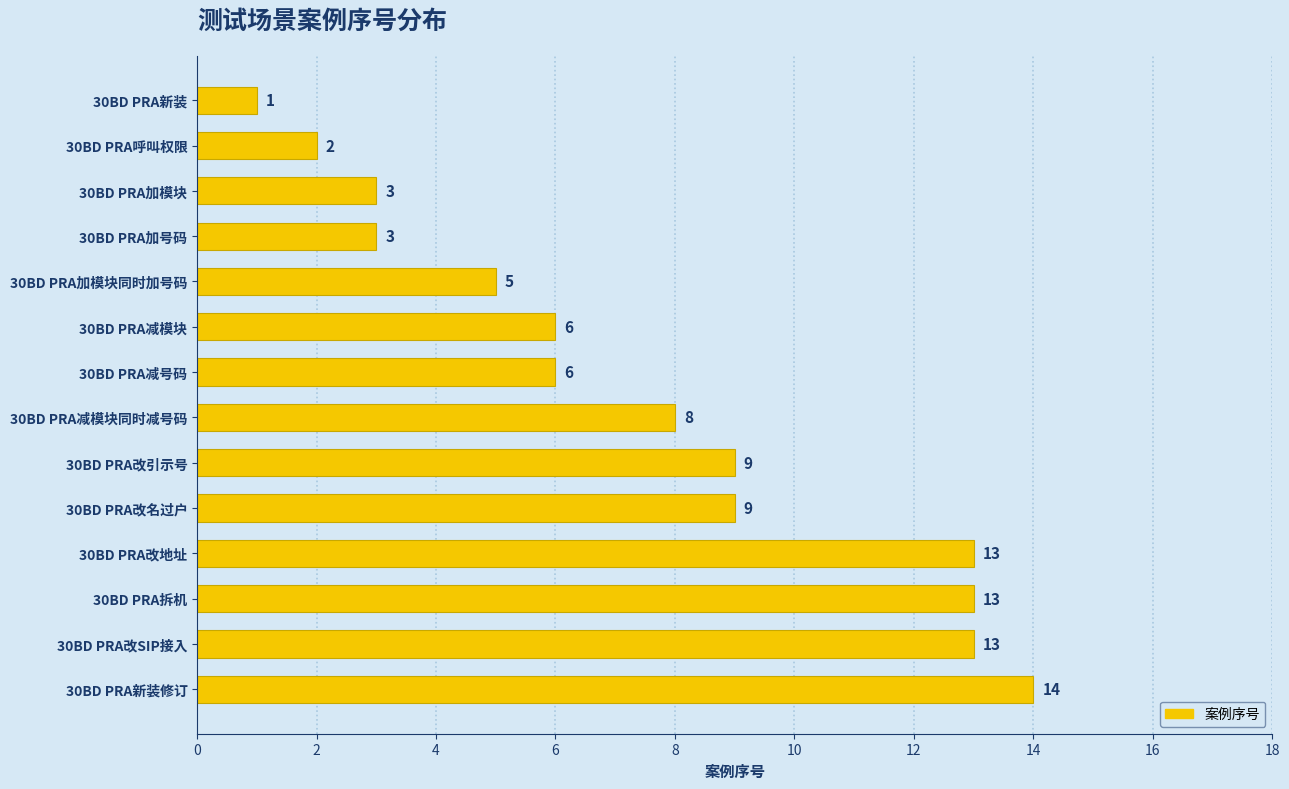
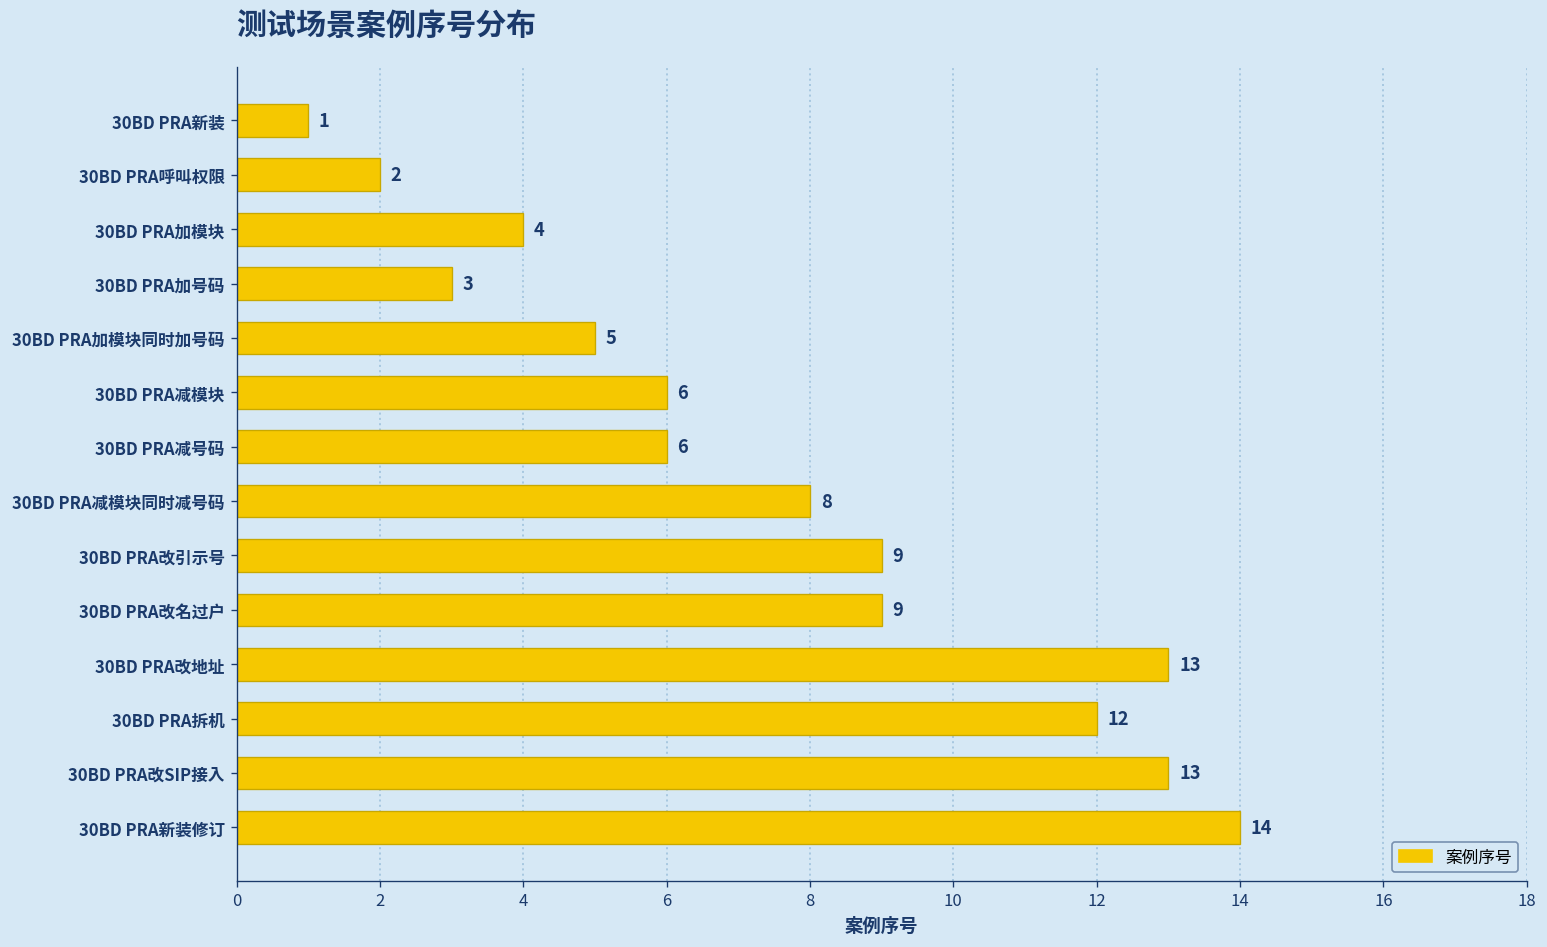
  {
    "30BD PRA新装": 1,
    "30BD PRA呼叫权限": 2,
-   "30BD PRA加模块": 3,
+   "30BD PRA加模块": 4,
    "30BD PRA加号码": 3,
    "30BD PRA加模块同时加号码": 5,
    "30BD PRA减模块": 6,
    "30BD PRA减号码": 6,
    "30BD PRA减模块同时减号码": 8,
    "30BD PRA改引示号": 9,
    "30BD PRA改名过户": 9,
    "30BD PRA改地址": 13,
-   "30BD PRA拆机": 13,
+   "30BD PRA拆机": 12,
    "30BD PRA改SIP接入": 13,
    "30BD PRA新装修订": 14
  }
